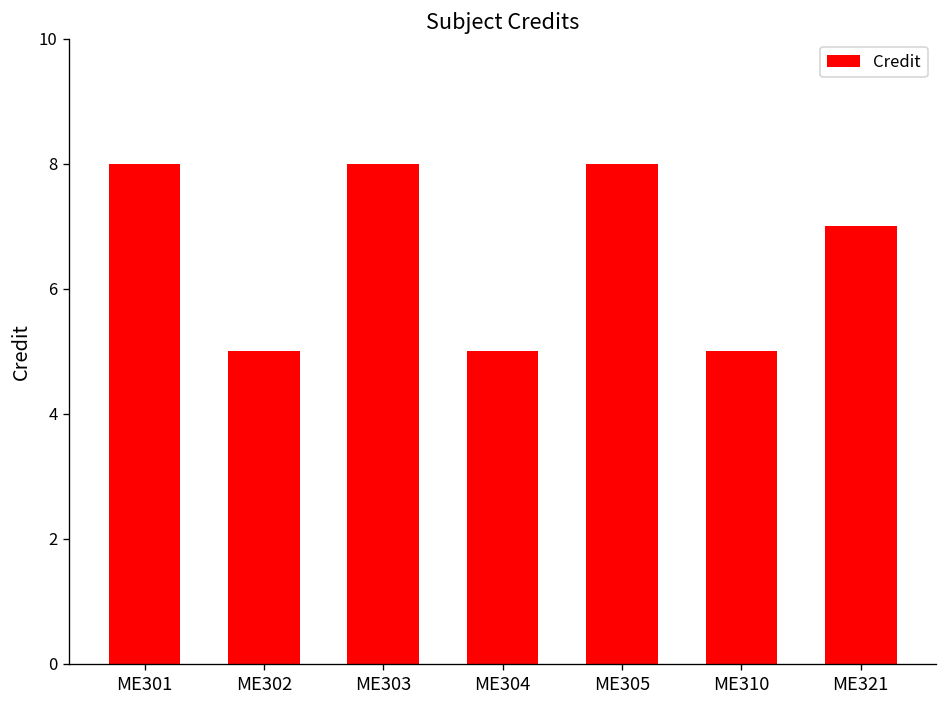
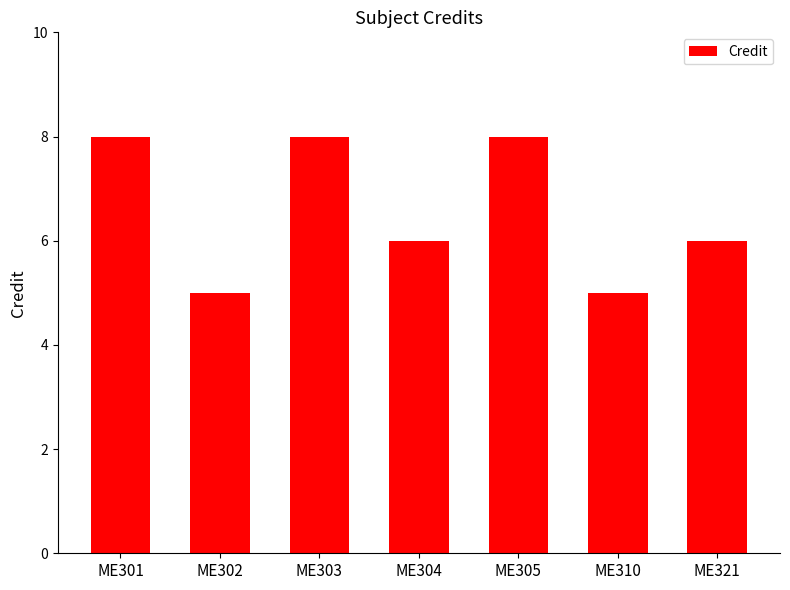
  {
    "ME301": 8,
    "ME302": 5,
    "ME303": 8,
-   "ME304": 5,
+   "ME304": 6,
    "ME305": 8,
    "ME310": 5,
-   "ME321": 7
+   "ME321": 6
  }
